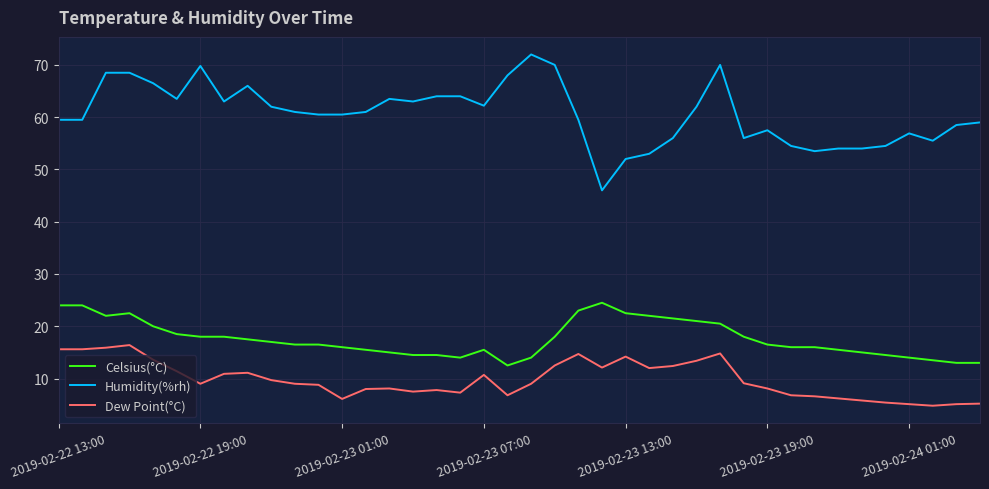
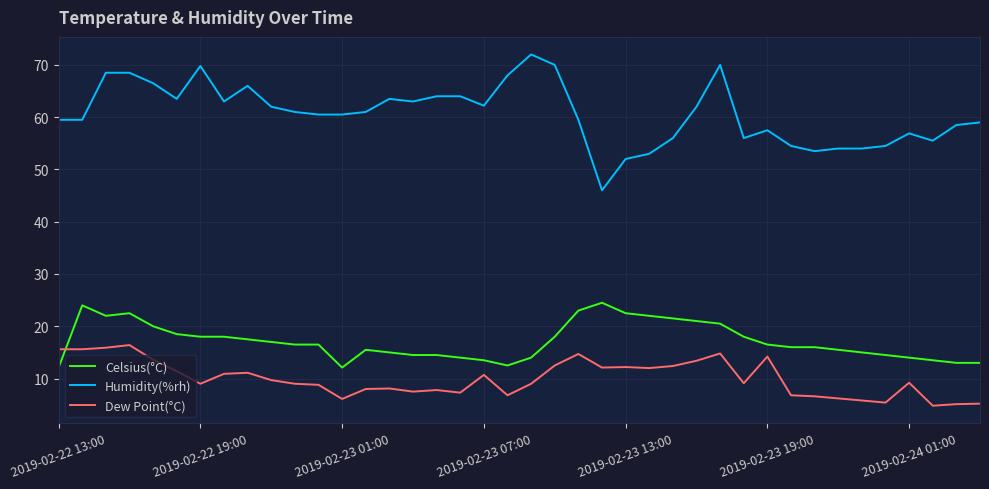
  {
    "Celsius(°C)": {
-     "2019-02-22 13:00": 24,
+     "2019-02-22 13:00": 12,
      "2019-02-22 19:00": 18,
-     "2019-02-23 01:00": 16,
-     "2019-02-23 07:00": 16,
+     "2019-02-23 01:00": 12,
+     "2019-02-23 07:00": 14,
      "2019-02-23 13:00": 23,
      "2019-02-23 19:00": 17,
      "2019-02-24 01:00": 14
    },
    "Humidity(%rh)": {
      "2019-02-22 13:00": 60,
      "2019-02-22 19:00": 70,
      "2019-02-23 01:00": 61,
      "2019-02-23 07:00": 62,
      "2019-02-23 13:00": 52,
      "2019-02-23 19:00": 58,
      "2019-02-24 01:00": 57
    },
    "Dew Point(°C)": {
      "2019-02-22 13:00": 16,
      "2019-02-22 19:00": 9,
      "2019-02-23 01:00": 6,
      "2019-02-23 07:00": 11,
-     "2019-02-23 13:00": 14,
-     "2019-02-23 19:00": 8,
-     "2019-02-24 01:00": 5
+     "2019-02-23 13:00": 12,
+     "2019-02-23 19:00": 14,
+     "2019-02-24 01:00": 9
    }
  }
